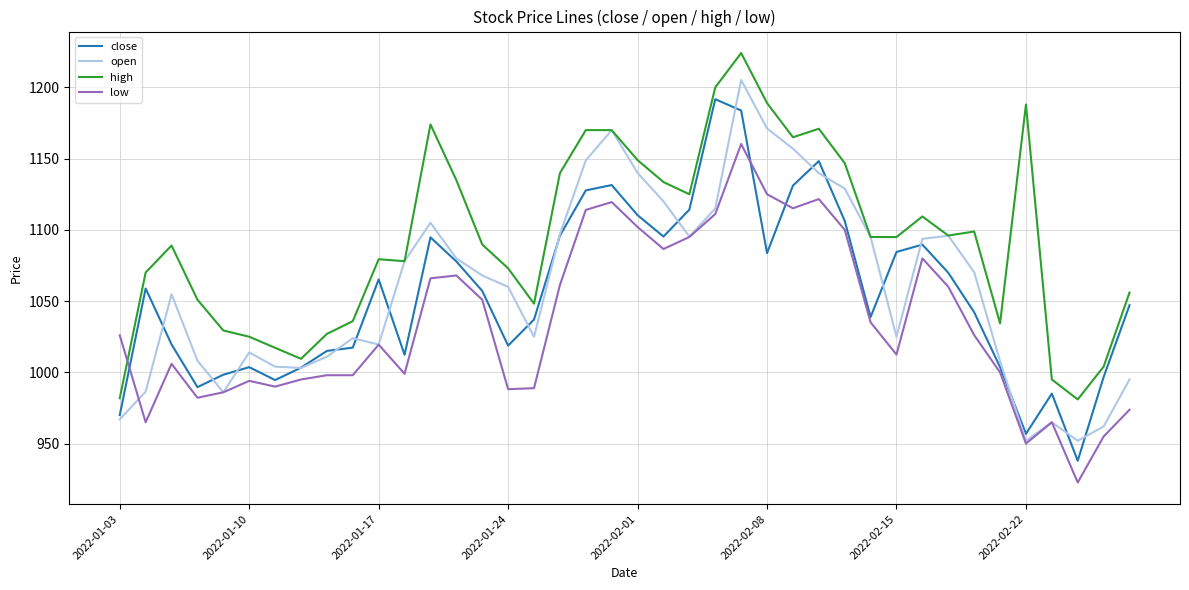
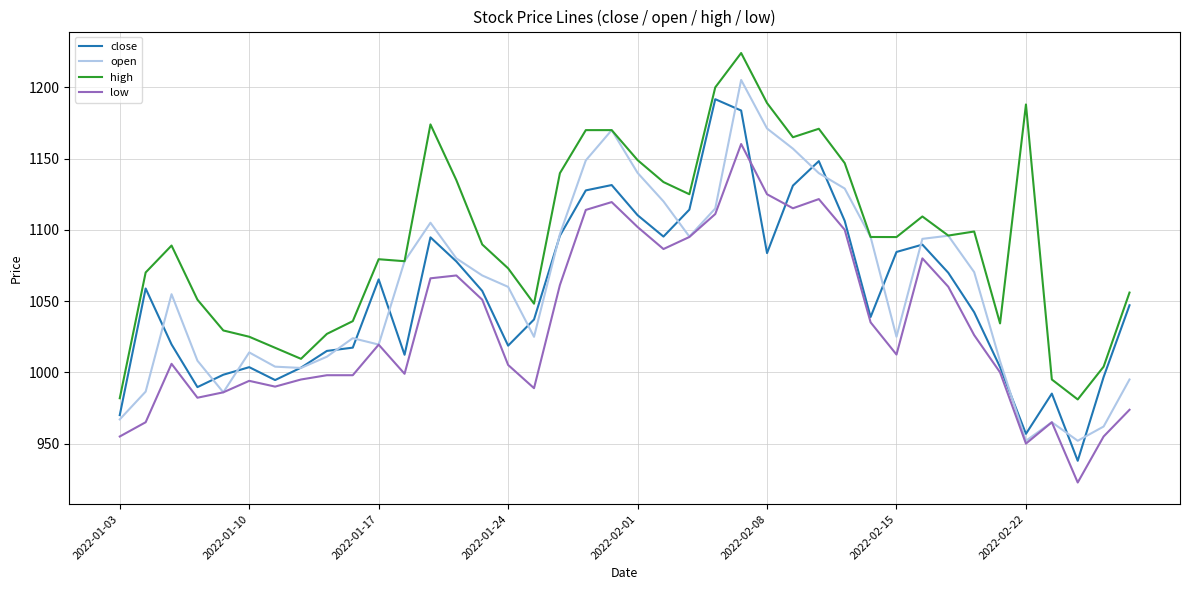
  {
    "close": {
      "2022-01-03": 970,
      "2022-01-10": 1004,
      "2022-01-17": 1065,
      "2022-01-24": 1019,
      "2022-02-01": 1110,
      "2022-02-08": 1084,
      "2022-02-15": 1085,
      "2022-02-22": 957
    },
    "open": {
      "2022-01-03": 967,
      "2022-01-10": 1014,
      "2022-01-24": 1060,
      "2022-02-01": 1140,
      "2022-02-08": 1171,
      "2022-02-15": 1025,
      "2022-02-22": 952
    },
    "high": {
      "2022-01-03": 982,
      "2022-01-10": 1025,
      "2022-01-17": 1079,
      "2022-01-24": 1073,
      "2022-02-01": 1149,
      "2022-02-08": 1189,
      "2022-02-15": 1095,
      "2022-02-22": 1188
    },
    "low": {
-     "2022-01-03": 1026,
+     "2022-01-03": 955,
      "2022-01-10": 994,
-     "2022-01-24": 988,
+     "2022-01-24": 1005,
      "2022-02-01": 1102,
      "2022-02-08": 1125,
      "2022-02-15": 1013,
      "2022-02-22": 950
    }
  }
